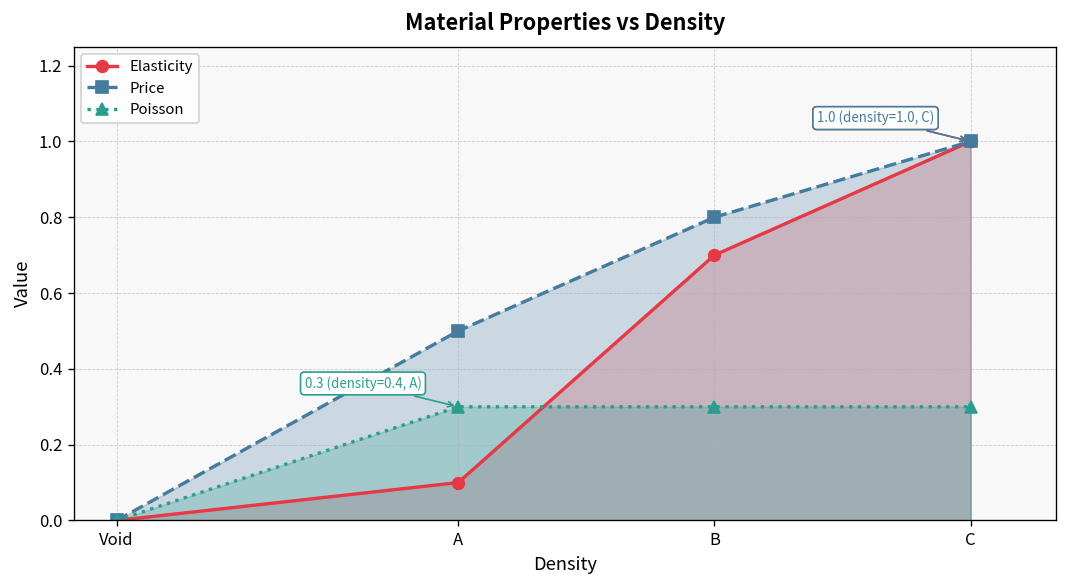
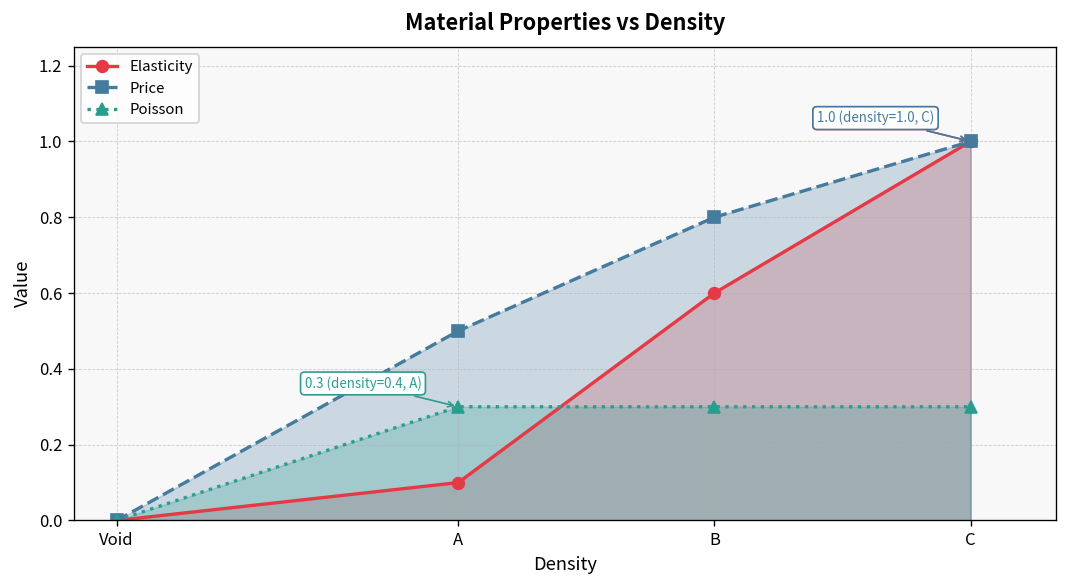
  {
    "Elasticity": {
      "A": 0.1,
-     "B": 0.7
+     "B": 0.6
    }
  }
